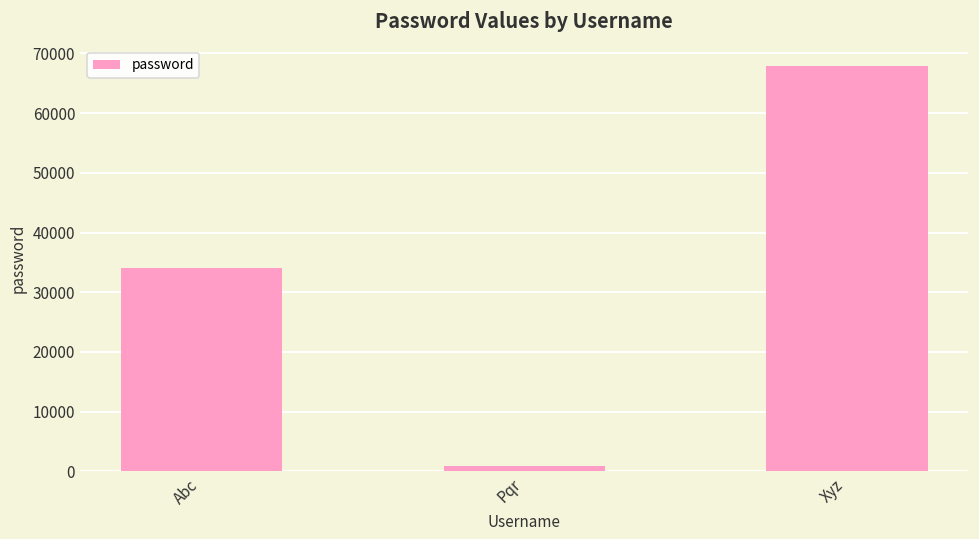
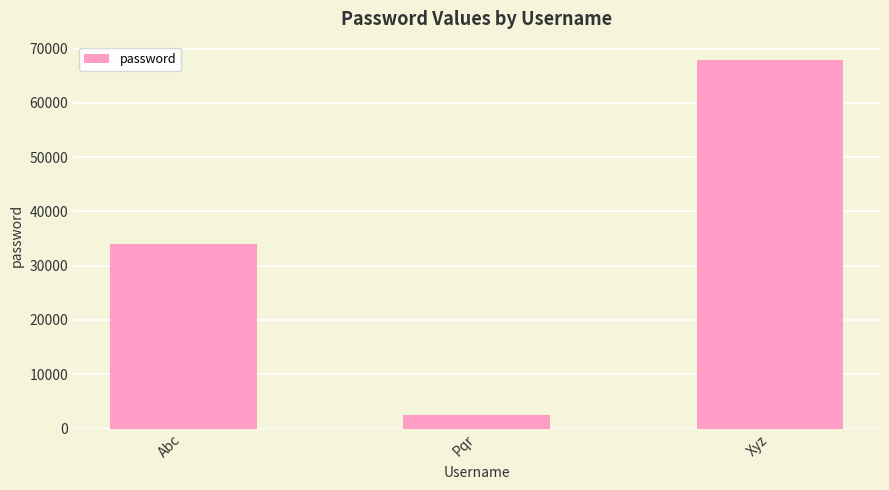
  {
    "Abc": 34000,
-   "Pqr": 1000,
+   "Pqr": 2000,
    "Xyz": 68000
  }
